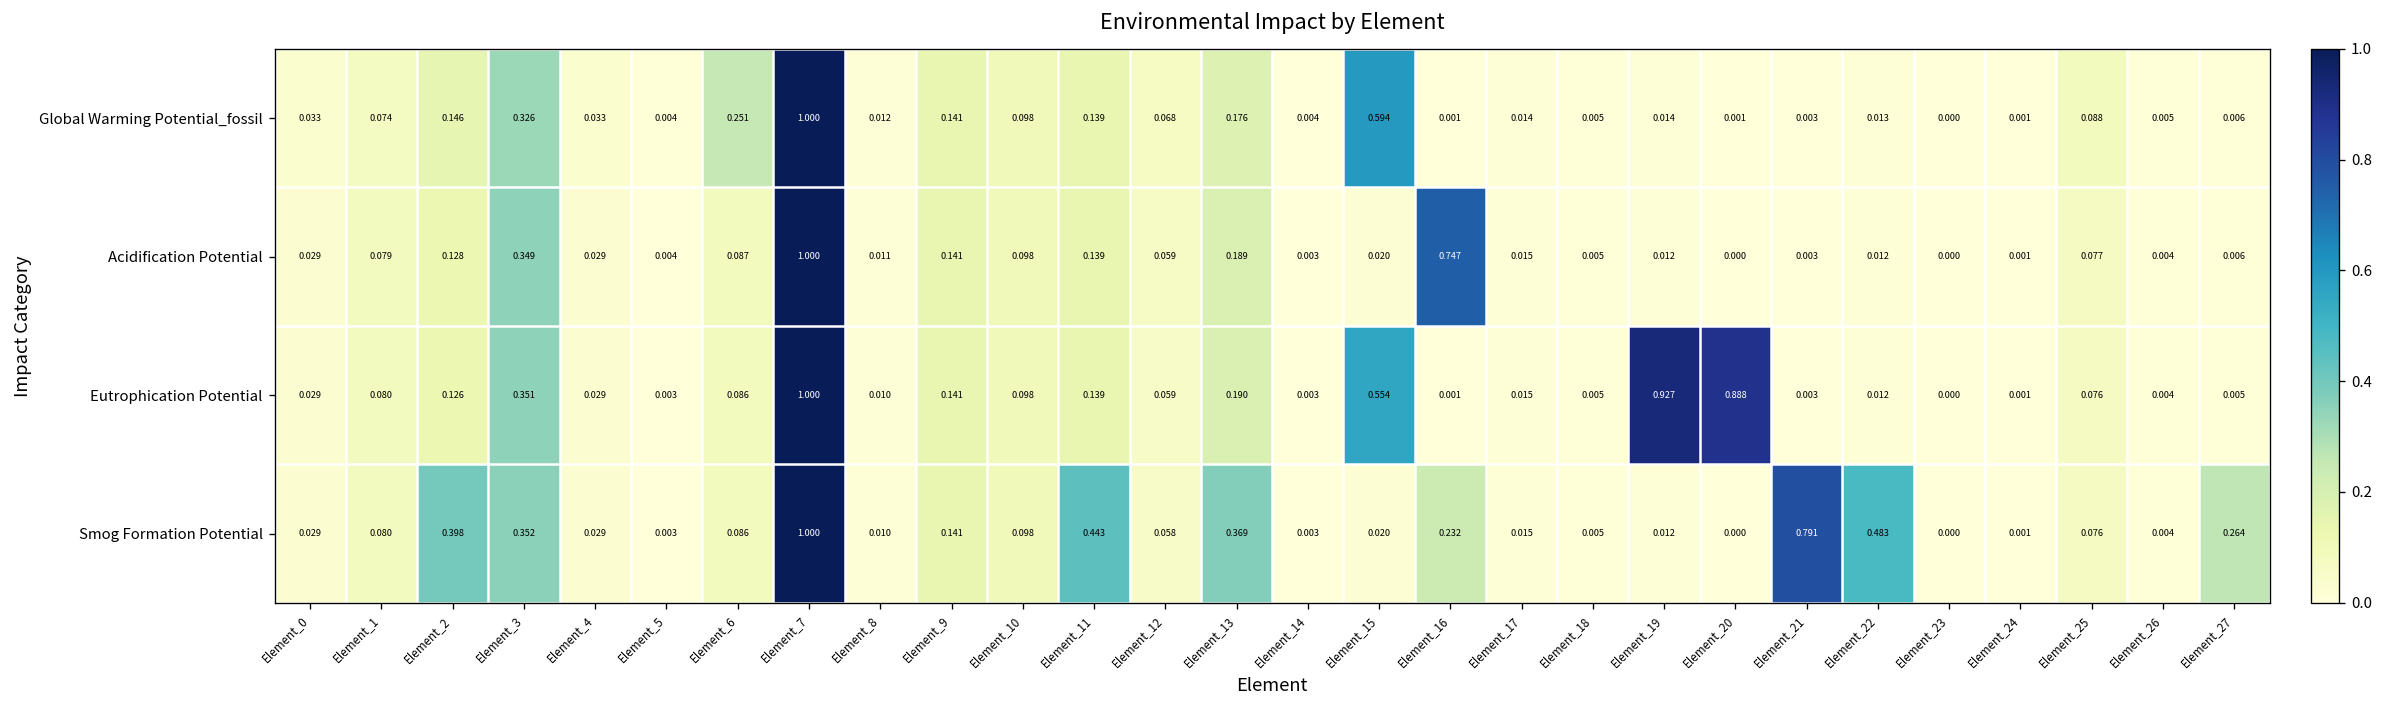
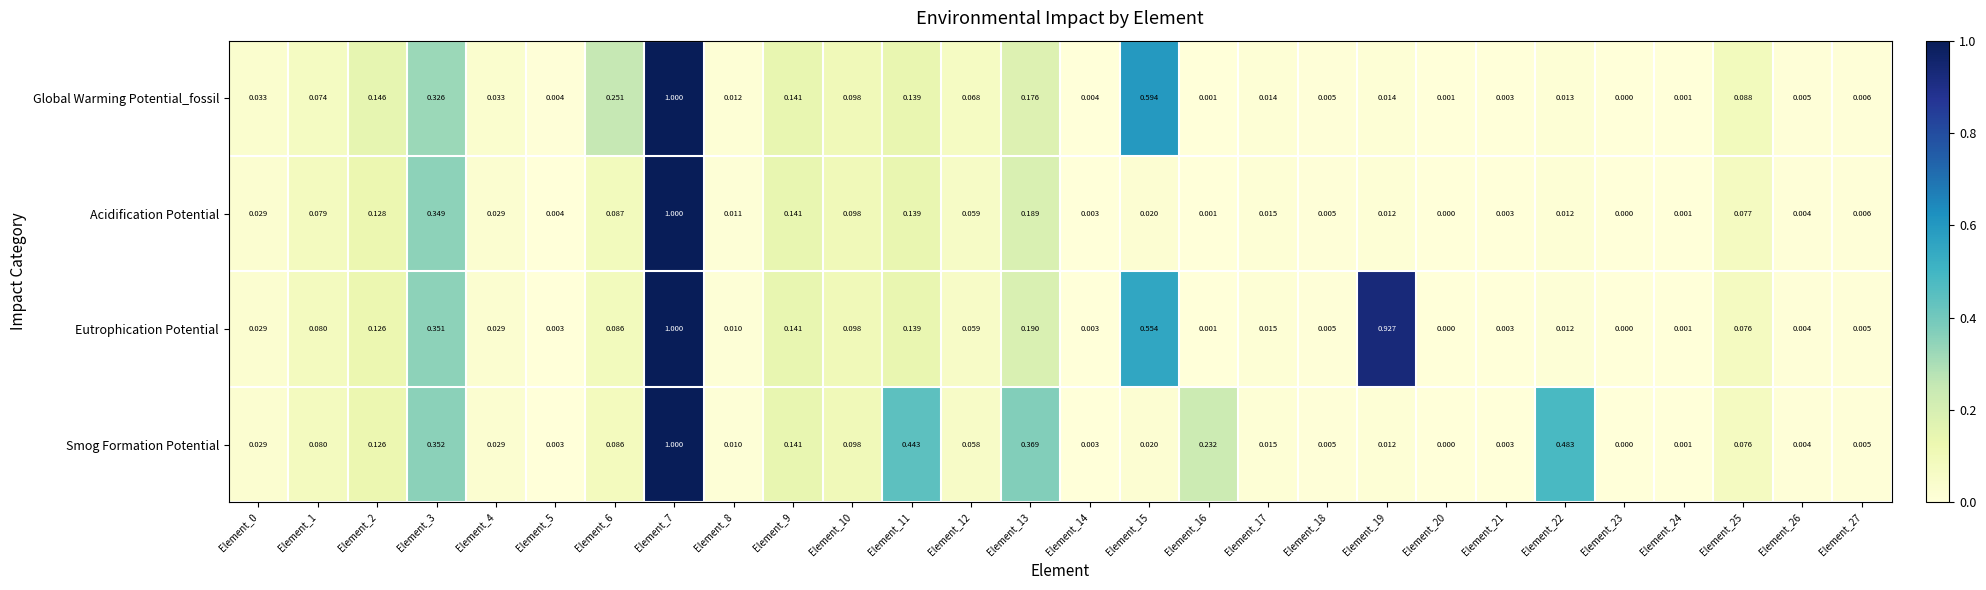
  {
    "Global Warming Potential_fossil": {
      "Element_0": 0.033,
      "Element_1": 0.074,
      "Element_2": 0.146,
      "Element_3": 0.326,
      "Element_4": 0.033,
      "Element_5": 0.004,
      "Element_6": 0.251,
      "Element_7": 1.000,
      "Element_8": 0.012,
      "Element_9": 0.141,
      "Element_10": 0.098,
      "Element_11": 0.139,
      "Element_12": 0.068,
      "Element_13": 0.176,
      "Element_14": 0.004,
      "Element_15": 0.594,
      "Element_16": 0.001,
      "Element_17": 0.014,
      "Element_18": 0.005,
      "Element_19": 0.014,
      "Element_20": 0.001,
      "Element_21": 0.003,
      "Element_22": 0.013,
      "Element_23": 0.000,
      "Element_24": 0.001,
      "Element_25": 0.088,
      "Element_26": 0.005,
      "Element_27": 0.006
    },
    "Acidification Potential": {
      "Element_0": 0.029,
      "Element_1": 0.079,
      "Element_2": 0.128,
      "Element_3": 0.349,
      "Element_4": 0.029,
      "Element_5": 0.004,
      "Element_6": 0.087,
      "Element_7": 1.000,
      "Element_8": 0.011,
      "Element_9": 0.141,
      "Element_10": 0.098,
      "Element_11": 0.139,
      "Element_12": 0.059,
      "Element_13": 0.189,
      "Element_14": 0.003,
      "Element_15": 0.020,
-     "Element_16": 0.747,
+     "Element_16": 0.001,
      "Element_17": 0.015,
      "Element_18": 0.005,
      "Element_19": 0.012,
      "Element_20": 0.000,
      "Element_21": 0.003,
      "Element_22": 0.012,
      "Element_23": 0.000,
      "Element_24": 0.001,
      "Element_25": 0.077,
      "Element_26": 0.004,
      "Element_27": 0.006
    },
    "Eutrophication Potential": {
      "Element_0": 0.029,
      "Element_1": 0.080,
      "Element_2": 0.126,
      "Element_3": 0.351,
      "Element_4": 0.029,
      "Element_5": 0.003,
      "Element_6": 0.086,
      "Element_7": 1.000,
      "Element_8": 0.010,
      "Element_9": 0.141,
      "Element_10": 0.098,
      "Element_11": 0.139,
      "Element_12": 0.059,
      "Element_13": 0.190,
      "Element_14": 0.003,
      "Element_15": 0.554,
      "Element_16": 0.001,
      "Element_17": 0.015,
      "Element_18": 0.005,
      "Element_19": 0.927,
-     "Element_20": 0.888,
+     "Element_20": 0.000,
      "Element_21": 0.003,
      "Element_22": 0.012,
      "Element_23": 0.000,
      "Element_24": 0.001,
      "Element_25": 0.076,
      "Element_26": 0.004,
      "Element_27": 0.005
    },
    "Smog Formation Potential": {
      "Element_0": 0.029,
      "Element_1": 0.080,
-     "Element_2": 0.398,
+     "Element_2": 0.126,
      "Element_3": 0.352,
      "Element_4": 0.029,
      "Element_5": 0.003,
      "Element_6": 0.086,
      "Element_7": 1.000,
      "Element_8": 0.010,
      "Element_9": 0.141,
      "Element_10": 0.098,
      "Element_11": 0.443,
      "Element_12": 0.058,
      "Element_13": 0.369,
      "Element_14": 0.003,
      "Element_15": 0.020,
      "Element_16": 0.232,
      "Element_17": 0.015,
      "Element_18": 0.005,
      "Element_19": 0.012,
      "Element_20": 0.000,
-     "Element_21": 0.791,
+     "Element_21": 0.003,
      "Element_22": 0.483,
      "Element_23": 0.000,
      "Element_24": 0.001,
      "Element_25": 0.076,
      "Element_26": 0.004,
-     "Element_27": 0.264
+     "Element_27": 0.005
    }
  }
